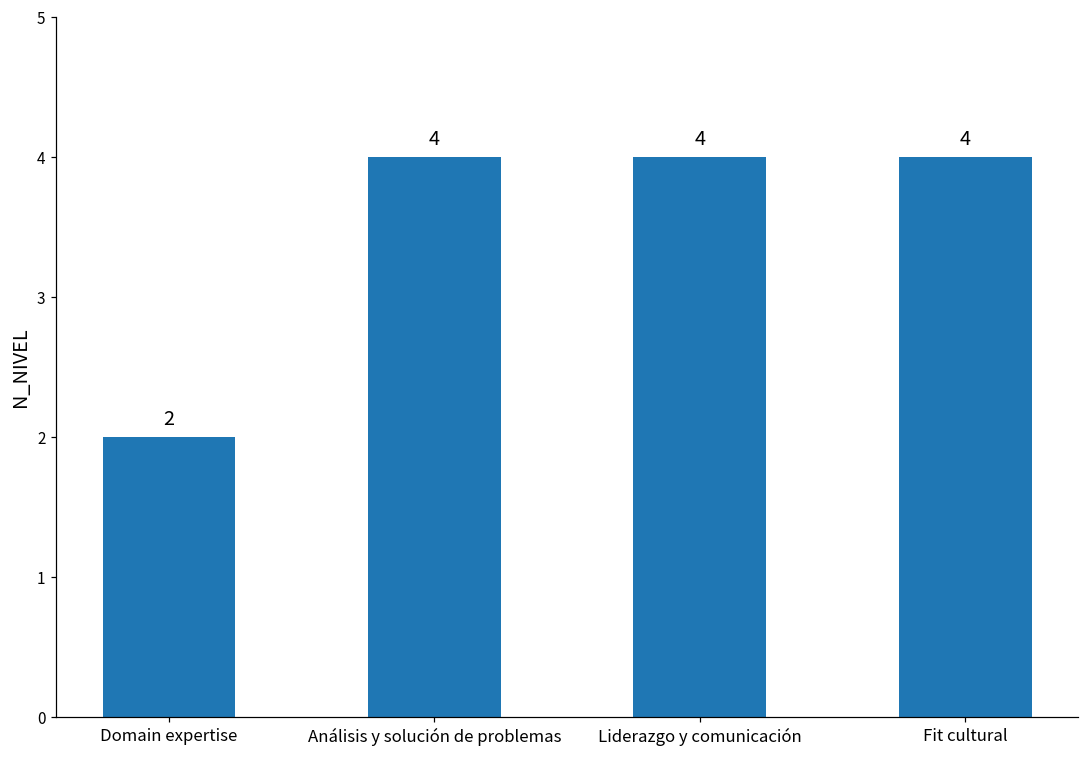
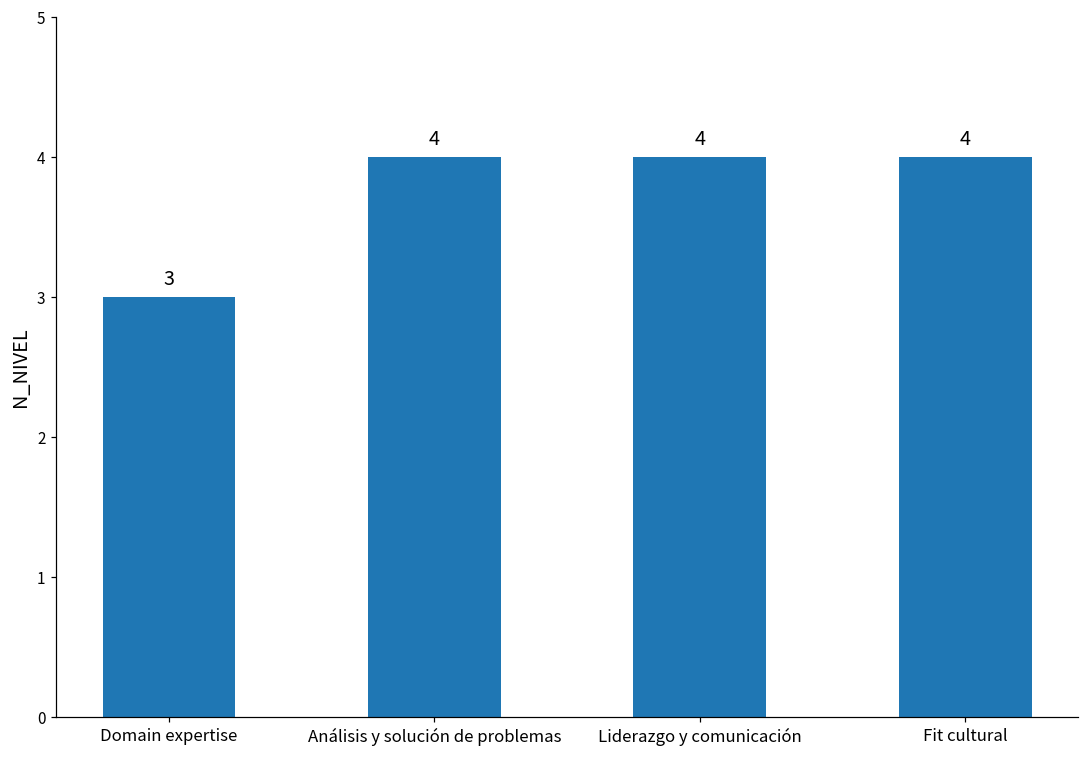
  {
-   "Domain expertise": 2,
+   "Domain expertise": 3,
    "Análisis y solución de problemas": 4,
    "Liderazgo y comunicación": 4,
    "Fit cultural": 4
  }
